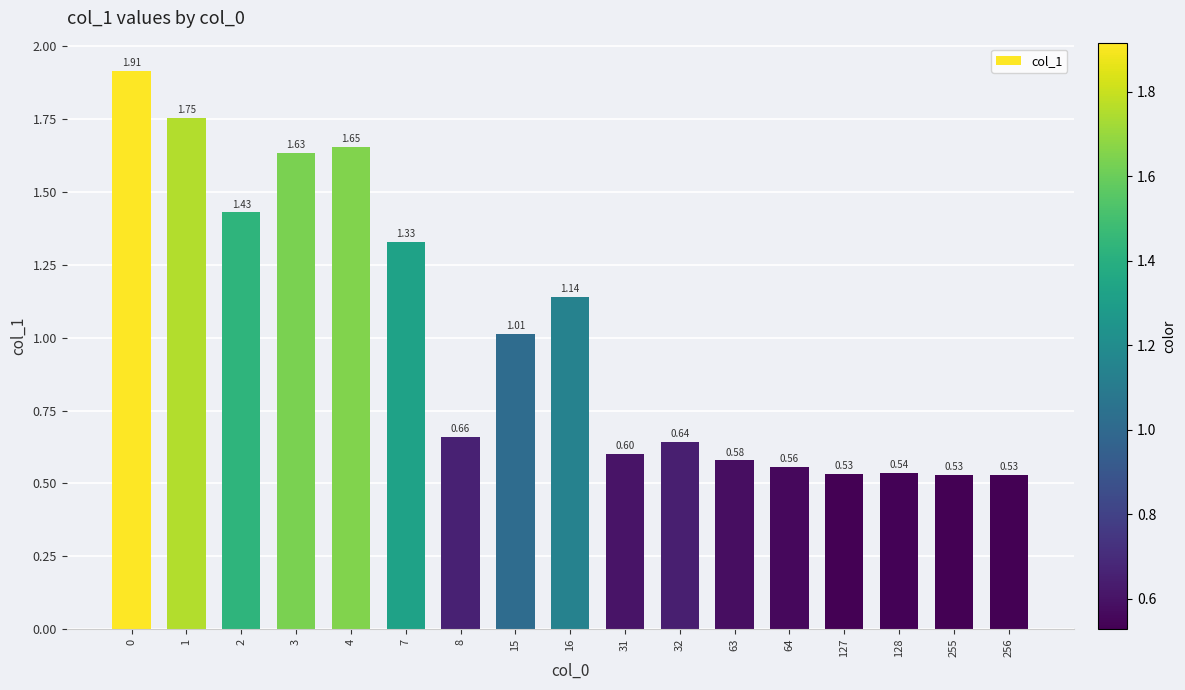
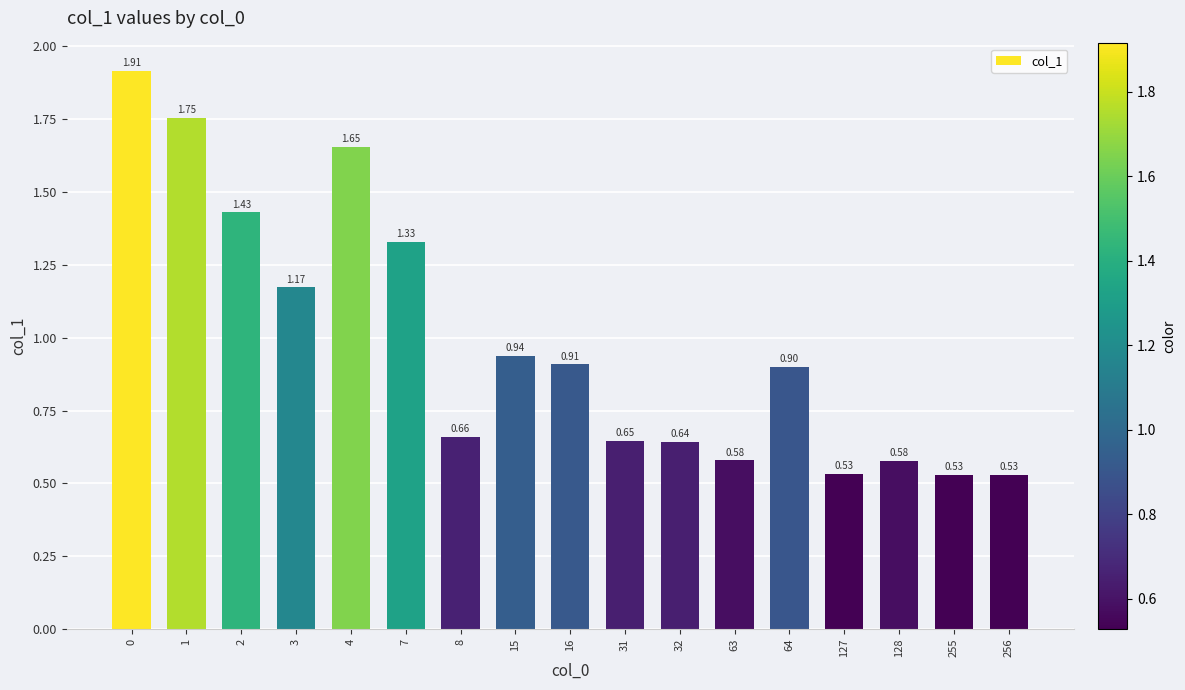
  {
    "0": 1.91,
    "1": 1.75,
    "2": 1.43,
-   "3": 1.63,
+   "3": 1.17,
    "4": 1.65,
    "7": 1.33,
    "8": 0.66,
-   "15": 1.01,
-   "16": 1.14,
-   "31": 0.60,
+   "15": 0.94,
+   "16": 0.91,
+   "31": 0.65,
    "32": 0.64,
    "63": 0.58,
-   "64": 0.56,
+   "64": 0.90,
    "127": 0.53,
-   "128": 0.54,
+   "128": 0.58,
    "255": 0.53,
    "256": 0.53
  }
